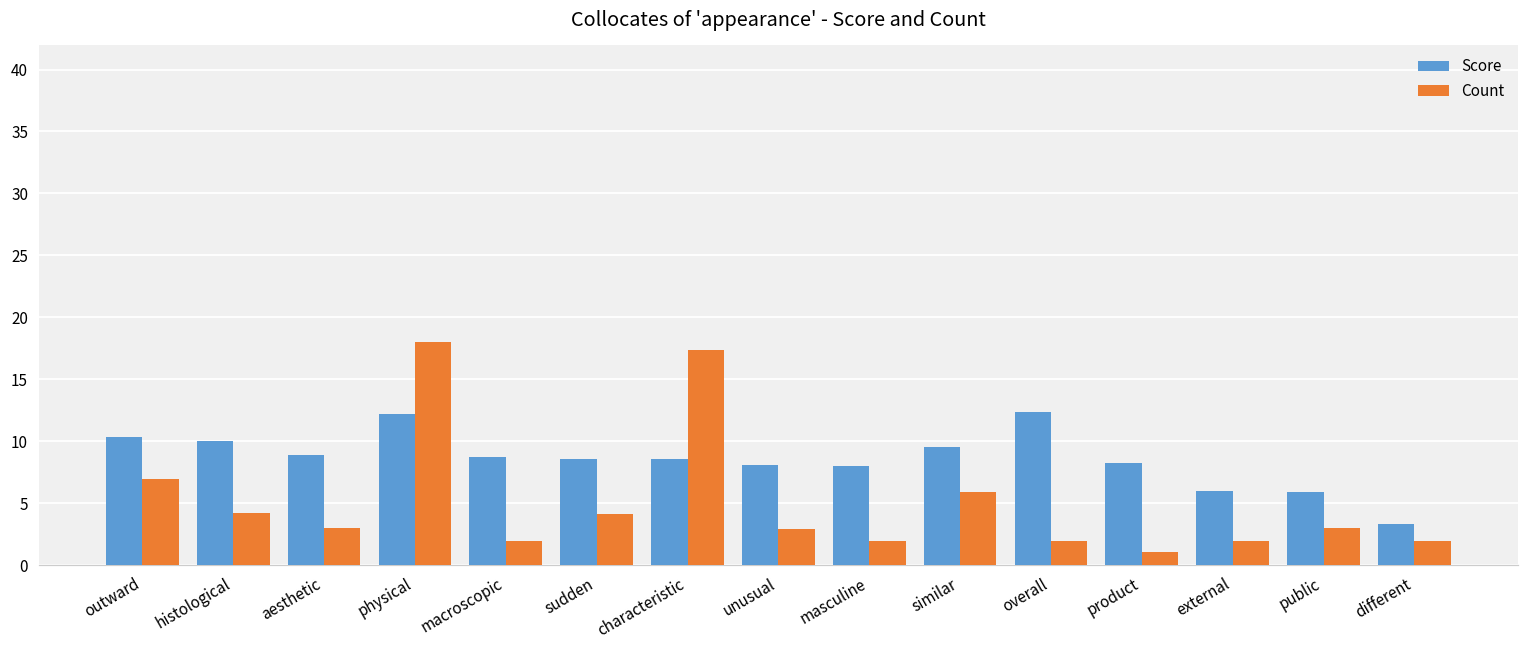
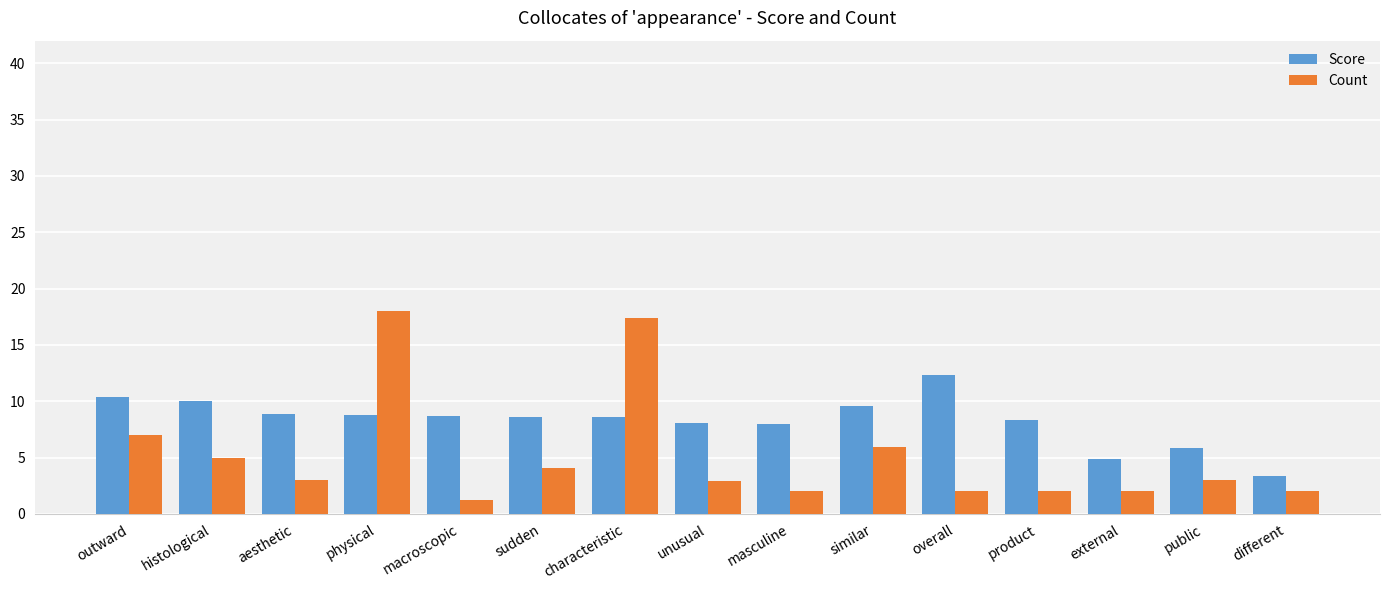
  {
    "Score": {
      "outward": 10.3,
      "histological": 10.0,
      "aesthetic": 8.9,
-     "physical": 12.2,
+     "physical": 8.8,
      "macroscopic": 8.7,
      "sudden": 8.6,
      "characteristic": 8.6,
      "unusual": 8.1,
      "masculine": 8.0,
      "similar": 9.6,
      "overall": 12.4,
      "product": 8.3,
-     "external": 6.0,
+     "external": 4.9,
      "public": 5.9,
      "different": 3.3
    },
    "Count": {
      "outward": 7.0,
-     "histological": 4.2,
+     "histological": 5.0,
      "aesthetic": 3.0,
      "physical": 18.0,
-     "macroscopic": 2.0,
+     "macroscopic": 1.2,
      "sudden": 4.1,
      "characteristic": 17.4,
      "unusual": 2.9,
      "masculine": 2.0,
      "similar": 5.9,
      "overall": 2.0,
-     "product": 1.1,
+     "product": 2.0,
      "external": 2.0,
      "public": 3.0,
      "different": 2.0
    }
  }
